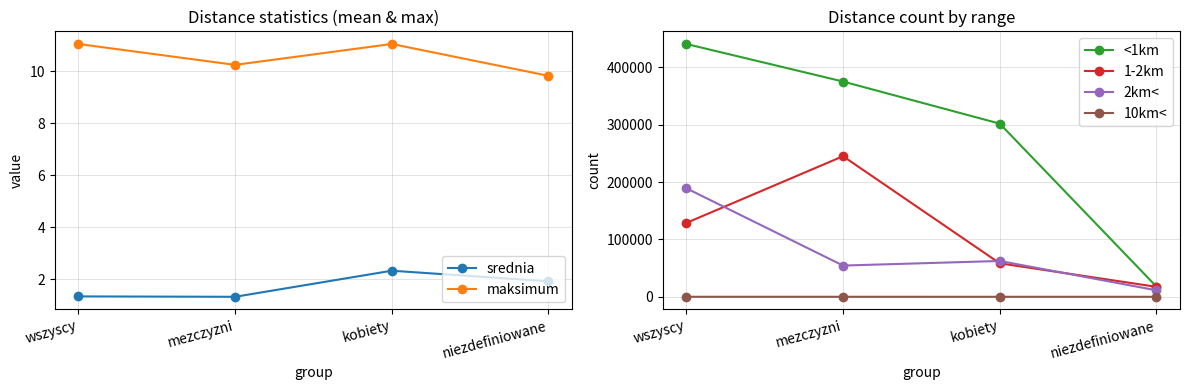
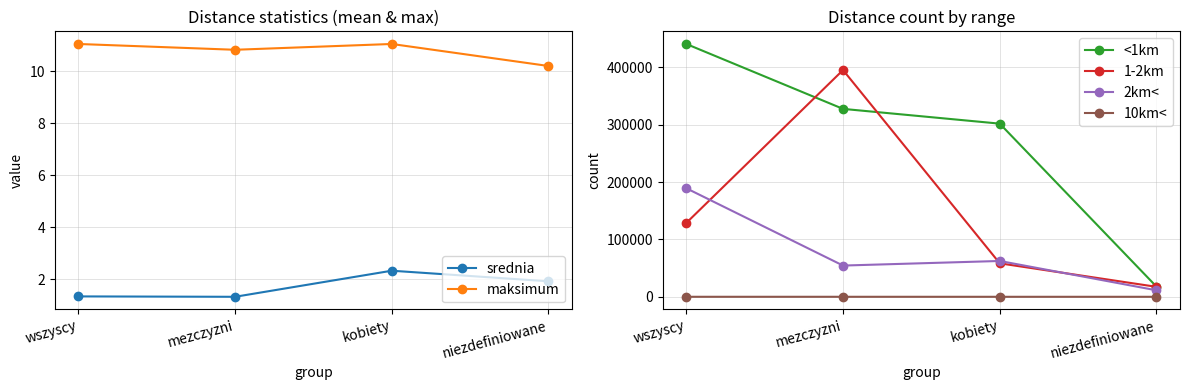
  {
    "Distance statistics (mean & max)": {
      "srednia": {
        "wszyscy": 1.3,
        "mezczyzni": 1.3,
        "kobiety": 2.3
      },
      "maksimum": {
        "wszyscy": 11.0,
-       "mezczyzni": 10.2,
+       "mezczyzni": 10.8,
        "kobiety": 11.0,
-       "niezdefiniowane": 9.8
+       "niezdefiniowane": 10.2
      }
    },
    "Distance count by range": {
      "<1km": {
        "wszyscy": 440000,
-       "mezczyzni": 380000,
+       "mezczyzni": 330000,
        "kobiety": 300000
      },
      "1-2km": {
        "wszyscy": 130000,
-       "mezczyzni": 250000
+       "mezczyzni": 400000
      },
      "2km<": {
        "wszyscy": 190000,
        "mezczyzni": 50000,
        "niezdefiniowane": 10000
      },
      "10km<": {
        "wszyscy": 0,
        "mezczyzni": 0,
        "kobiety": 0,
        "niezdefiniowane": 0
      }
    }
  }
